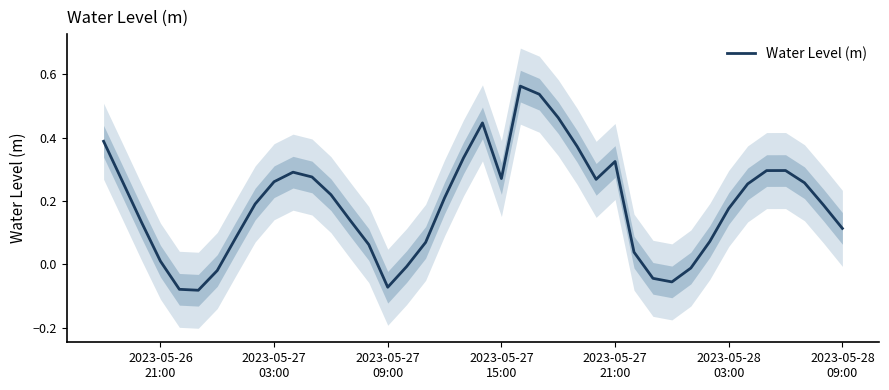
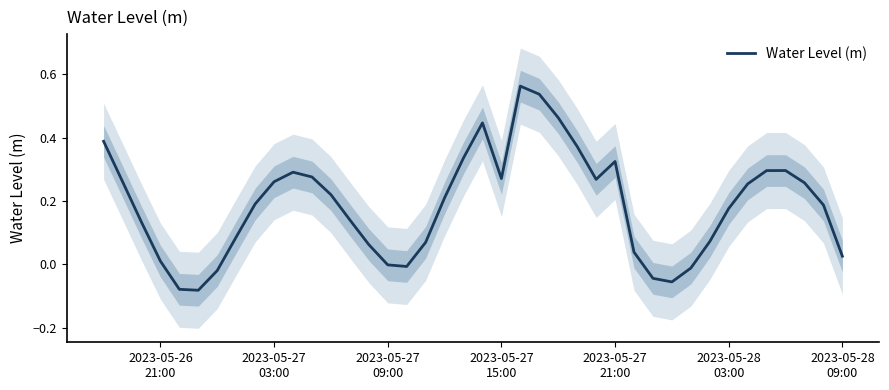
  {
    "Water Level (m)": {
      "2023-05-26 21:00": 0.01,
      "2023-05-27 03:00": 0.26,
-     "2023-05-27 09:00": -0.07,
+     "2023-05-27 09:00": 0.00,
      "2023-05-27 15:00": 0.27,
      "2023-05-27 21:00": 0.32,
      "2023-05-28 03:00": 0.18,
-     "2023-05-28 09:00": 0.11
+     "2023-05-28 09:00": 0.03
    }
  }
